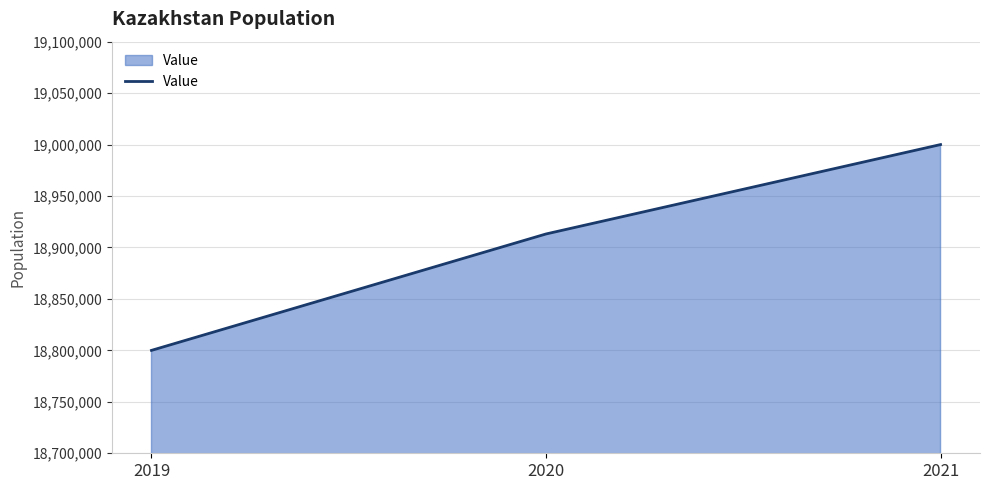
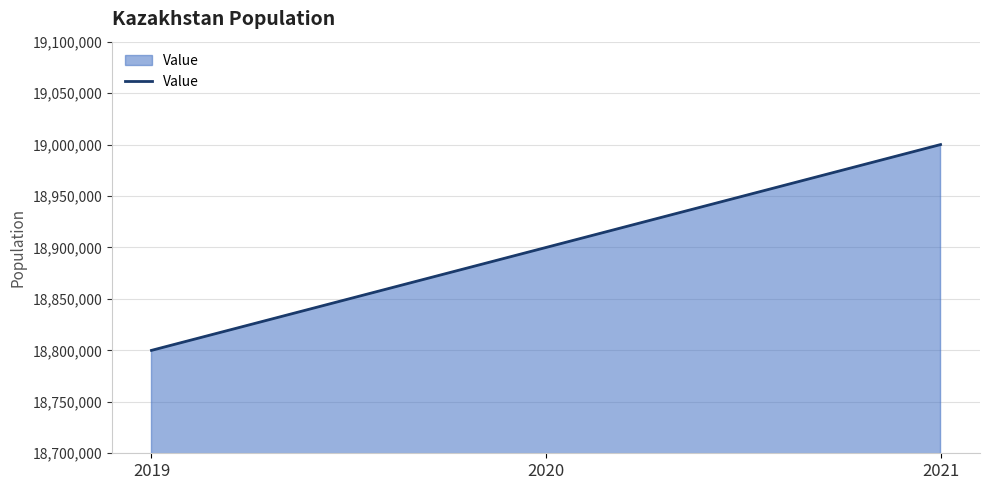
  {
    "2019": "18,800,000",
-   "2020": "18,913,000",
+   "2020": "18,900,000",
    "2021": "19,000,000"
  }
